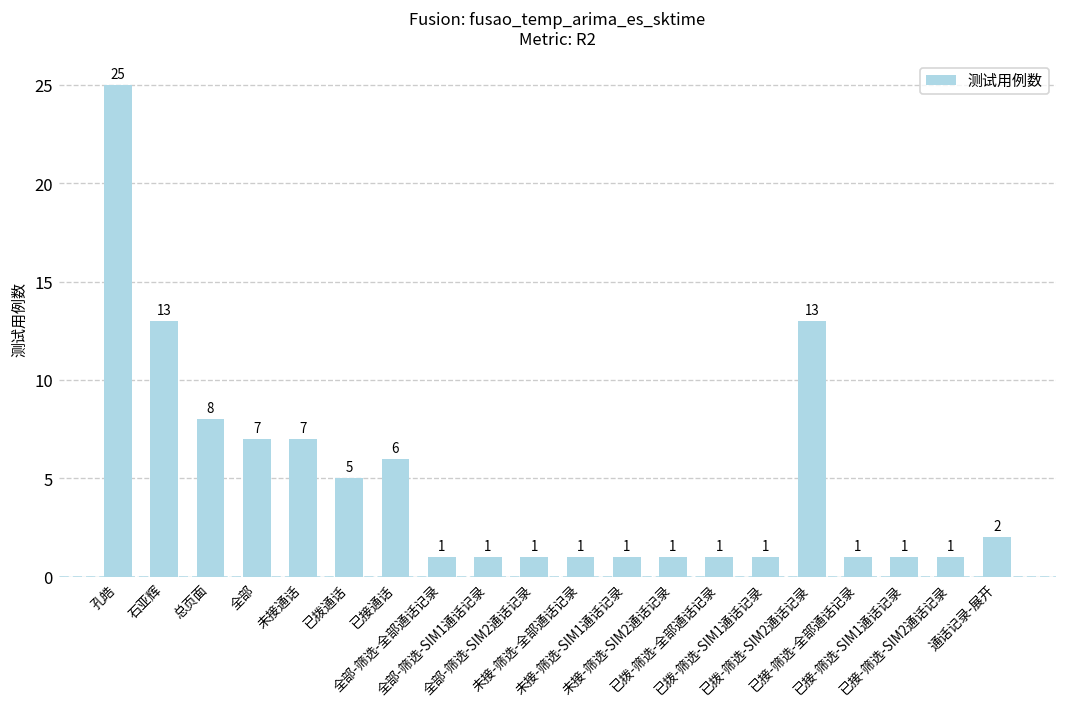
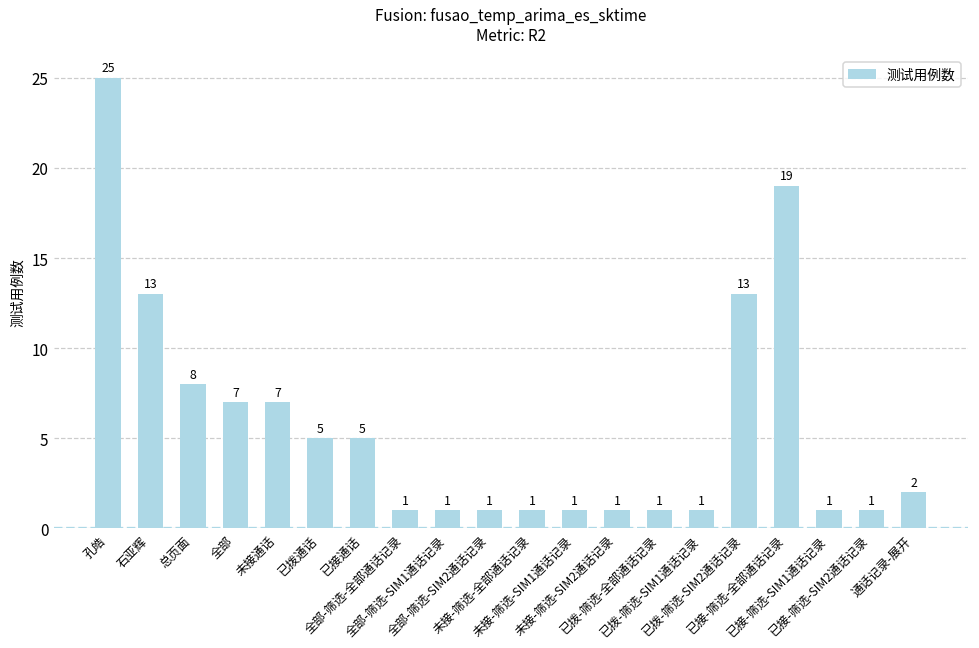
  {
    "孔皓": 25,
    "石亚辉": 13,
    "总页面": 8,
    "全部": 7,
    "未接通话": 7,
    "已拨通话": 5,
-   "已接通话": 6,
+   "已接通话": 5,
    "全部-筛选-全部通话记录": 1,
    "全部-筛选-SIM1通话记录": 1,
    "全部-筛选-SIM2通话记录": 1,
    "未接-筛选-全部通话记录": 1,
    "未接-筛选-SIM1通话记录": 1,
    "未接-筛选-SIM2通话记录": 1,
    "已拨-筛选-全部通话记录": 1,
    "已拨-筛选-SIM1通话记录": 1,
    "已拨-筛选-SIM2通话记录": 13,
-   "已接-筛选-全部通话记录": 1,
+   "已接-筛选-全部通话记录": 19,
    "已接-筛选-SIM1通话记录": 1,
    "已接-筛选-SIM2通话记录": 1,
    "通话记录-展开": 2
  }
